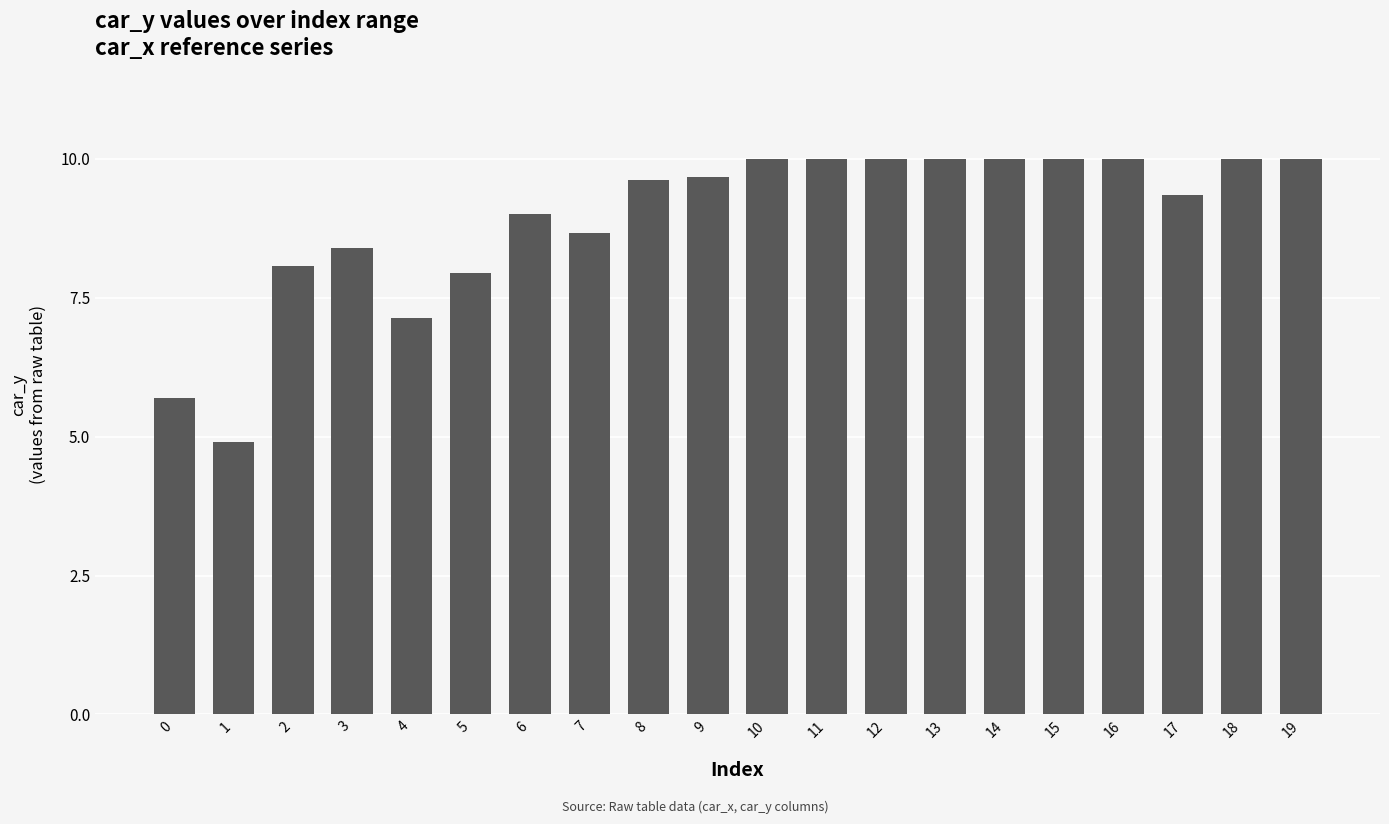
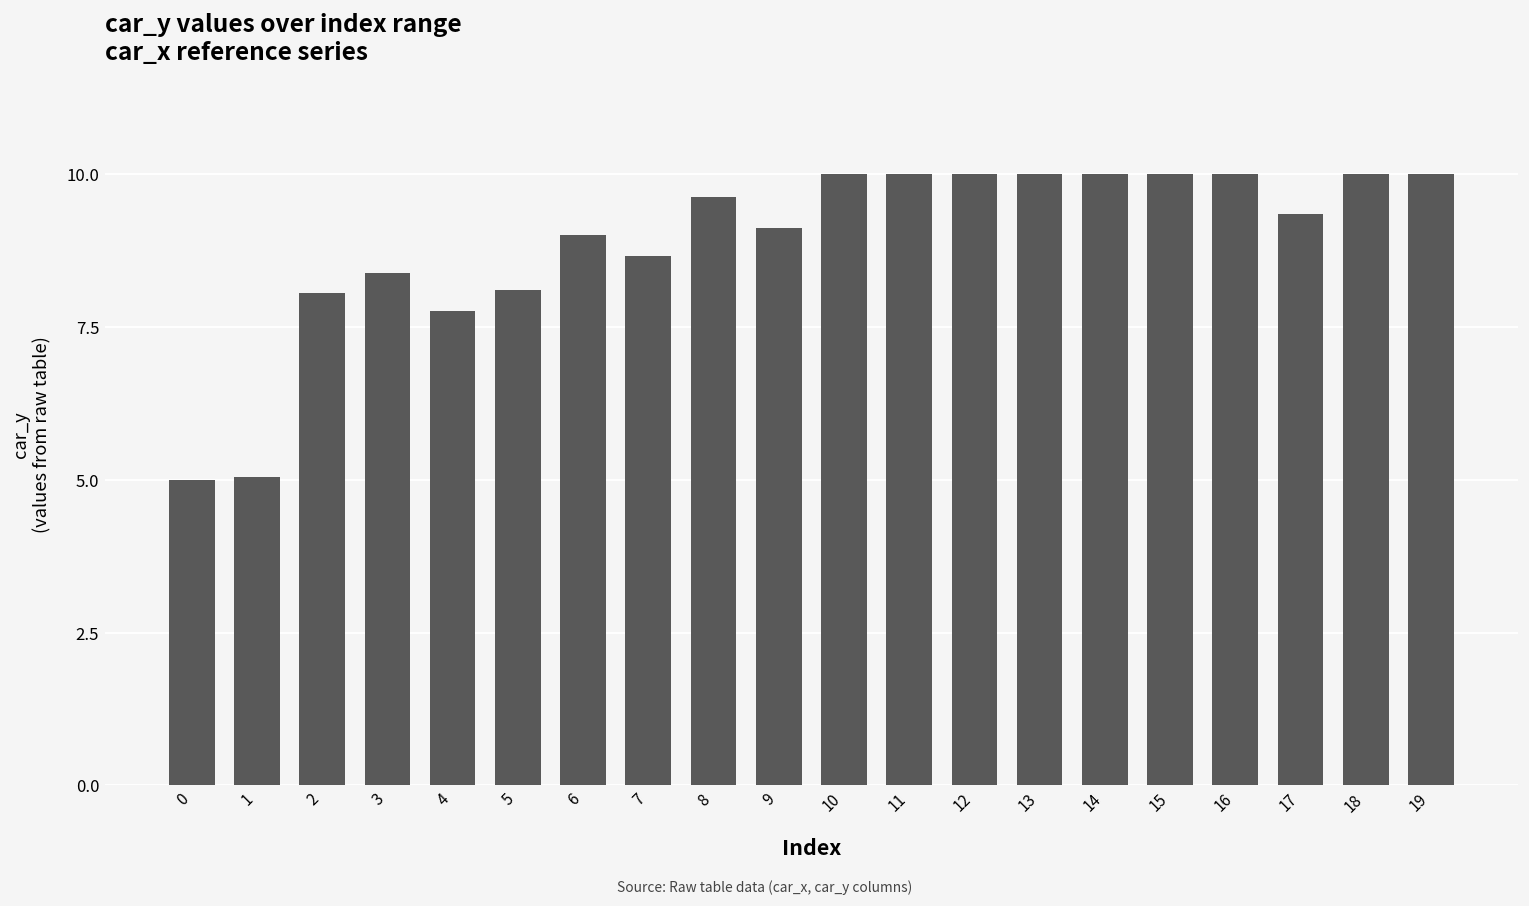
  {
-   "0": 5.7,
-   "1": 4.9,
+   "0": 5.0,
+   "1": 5.0,
    "2": 8.1,
    "3": 8.4,
-   "4": 7.1,
-   "5": 7.9,
+   "4": 7.8,
+   "5": 8.1,
    "6": 9.0,
    "7": 8.7,
    "8": 9.6,
-   "9": 9.7,
+   "9": 9.1,
    "10": 10.0,
    "11": 10.0,
    "12": 10.0,
    "13": 10.0,
    "14": 10.0,
    "15": 10.0,
    "16": 10.0,
    "17": 9.3,
    "18": 10.0,
    "19": 10.0
  }
